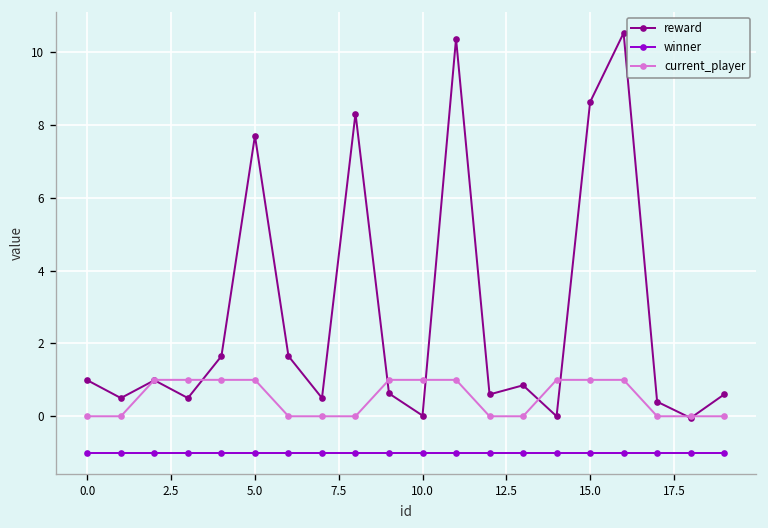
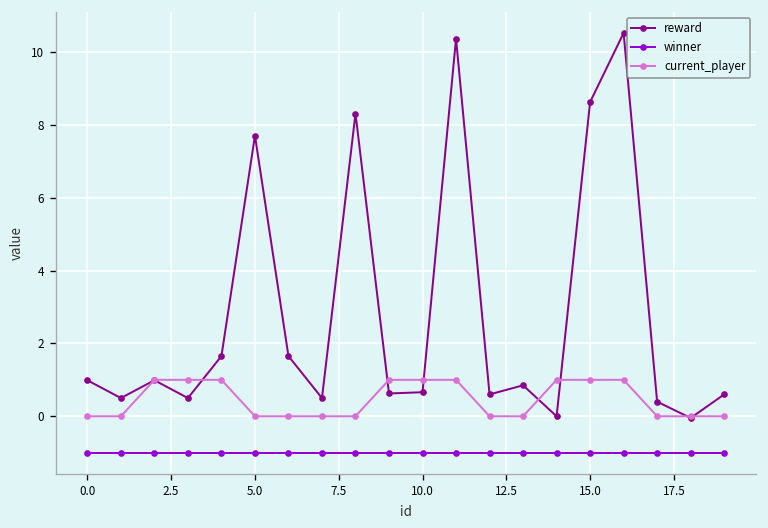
  {
    "reward": {
      "0.0": 1.0,
      "5.0": 7.7,
-     "10.0": 0.0,
+     "10.0": 0.7,
      "15.0": 8.6
    },
    "winner": {
      "0.0": -1.0,
      "5.0": -1.0,
      "10.0": -1.0,
      "15.0": -1.0
    },
    "current_player": {
      "0.0": 0,
-     "5.0": 1,
+     "5.0": 0,
      "10.0": 1,
      "15.0": 1
    }
  }
